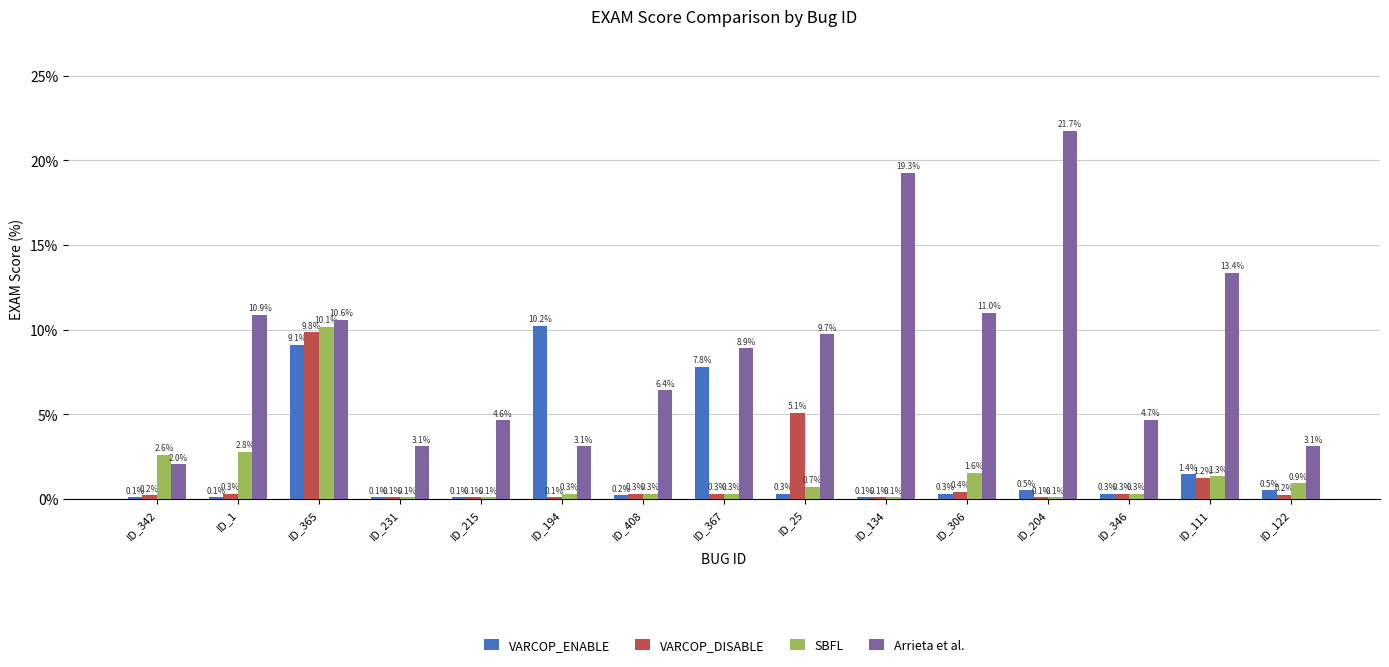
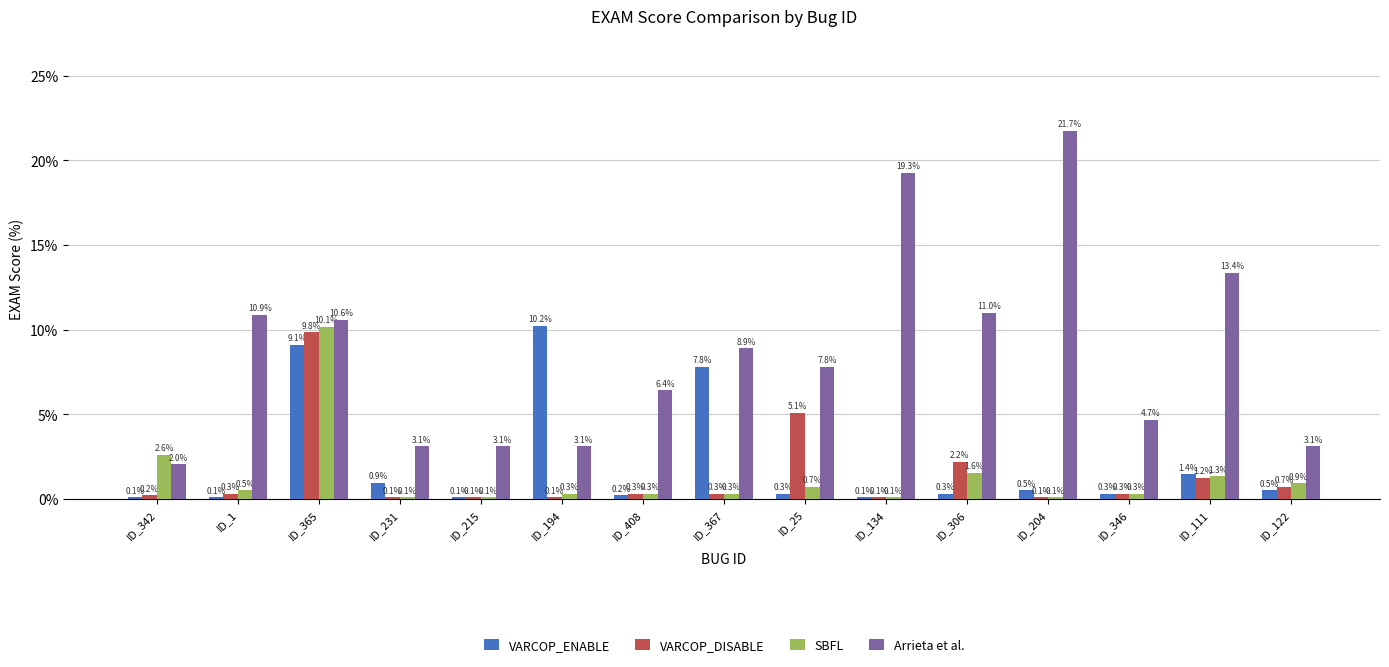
  {
    "VARCOP_ENABLE": {
      "ID_1": "0.1%",
      "ID_365": "9.1%",
-     "ID_231": "0.1%",
+     "ID_231": "0.9%",
      "ID_194": "10.2%",
      "ID_367": "7.8%",
      "ID_25": "0.3%",
      "ID_204": "0.5%",
      "ID_122": "0.5%"
    },
    "VARCOP_DISABLE": {
      "ID_1": "0.3%",
      "ID_365": "9.8%",
      "ID_194": "0.1%",
      "ID_25": "5.1%",
-     "ID_306": "0.4%",
-     "ID_122": "0.2%"
+     "ID_306": "2.2%",
+     "ID_122": "0.7%"
    },
    "SBFL": {
      "ID_342": "2.6%",
-     "ID_1": "2.8%",
+     "ID_1": "0.5%",
      "ID_365": "10.1%",
      "ID_194": "0.3%",
      "ID_25": "0.7%",
      "ID_306": "1.6%",
      "ID_122": "0.9%"
    },
    "Arrieta et al.": {
      "ID_342": "2.0%",
      "ID_1": "10.9%",
      "ID_365": "10.6%",
      "ID_231": "3.1%",
-     "ID_215": "4.6%",
+     "ID_215": "3.1%",
      "ID_194": "3.1%",
      "ID_408": "6.4%",
      "ID_367": "8.9%",
-     "ID_25": "9.7%",
+     "ID_25": "7.8%",
      "ID_134": "19.3%",
      "ID_306": "11.0%",
      "ID_204": "21.7%",
      "ID_346": "4.7%",
      "ID_111": "13.4%",
      "ID_122": "3.1%"
    }
  }
